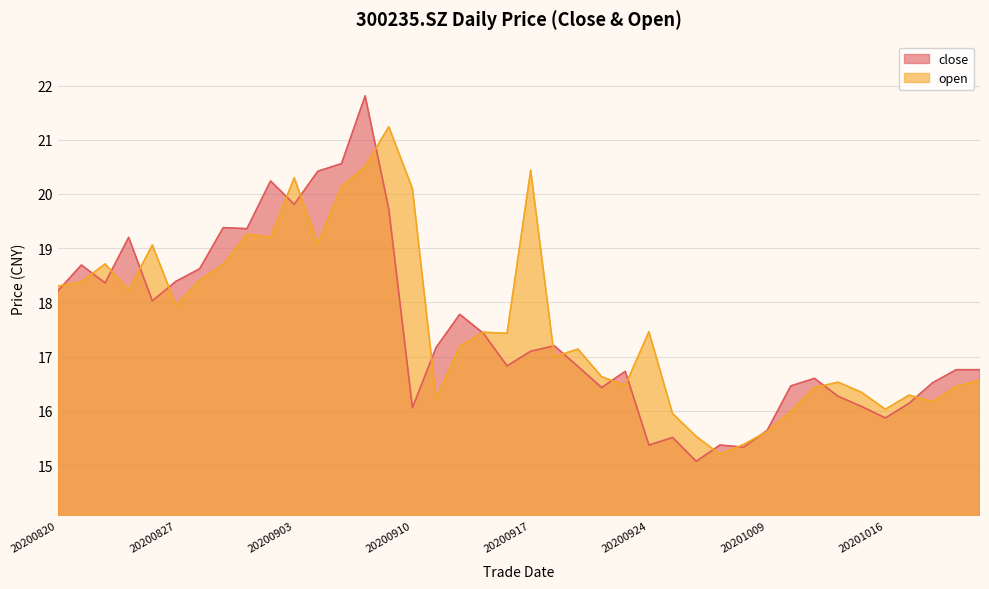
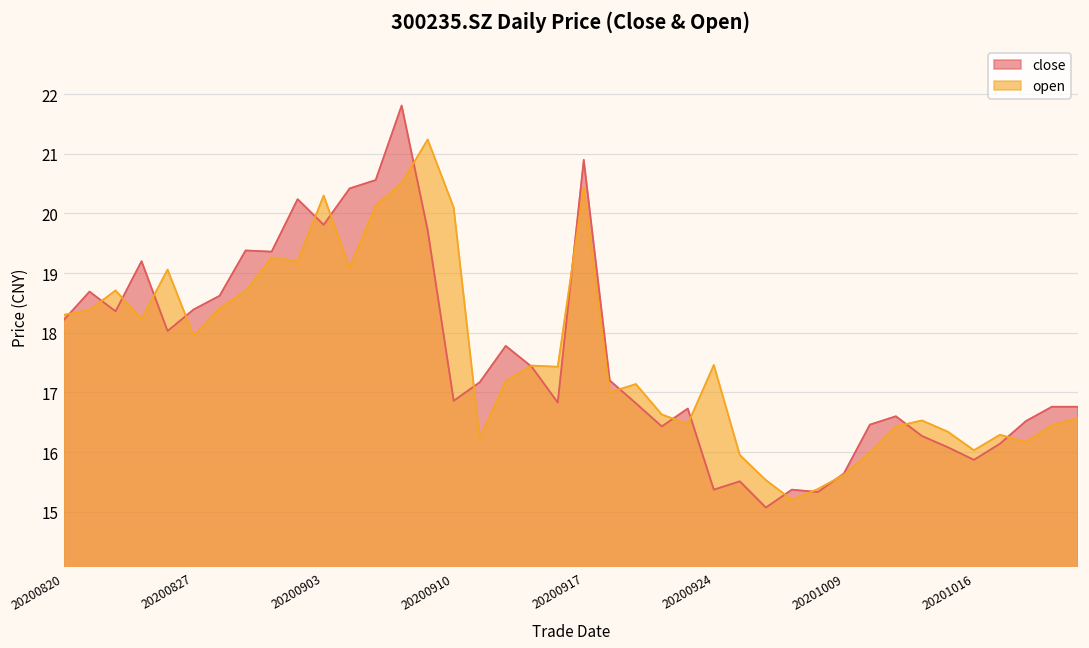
  {
    "close": {
      "20200820": 18.2,
      "20200827": 18.4,
      "20200903": 19.8,
-     "20200910": 16.1,
-     "20200917": 17.1,
+     "20200910": 16.9,
+     "20200917": 20.9,
      "20200924": 15.4,
      "20201016": 15.9
    },
    "open": {
      "20200820": 18.3,
      "20200827": 18.0,
      "20200903": 20.3,
      "20200910": 20.1,
      "20200917": 20.4,
      "20200924": 17.5,
      "20201016": 16.0
    }
  }
